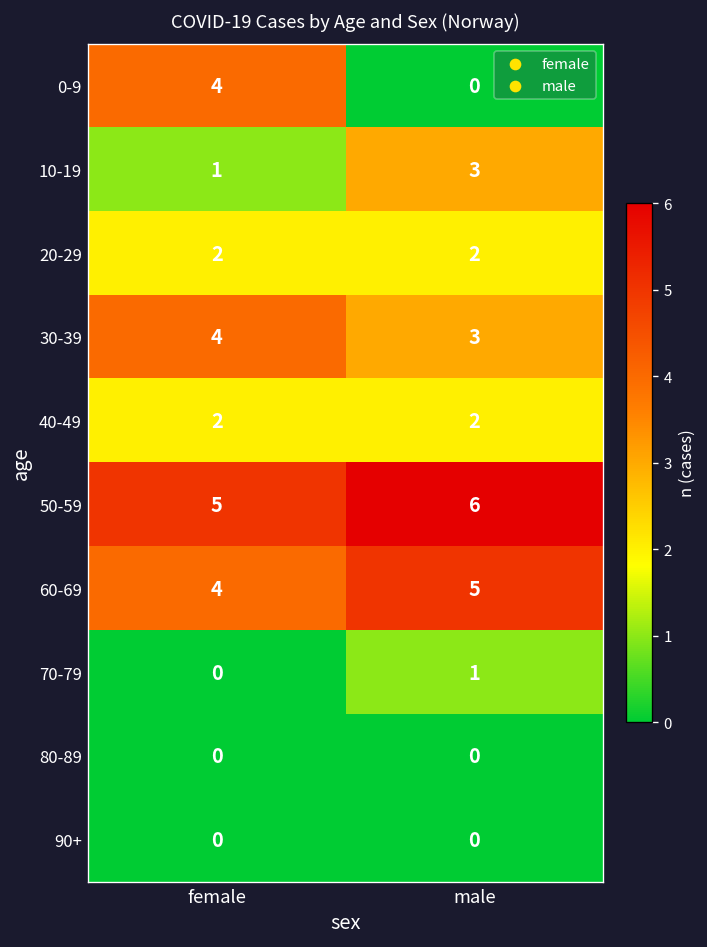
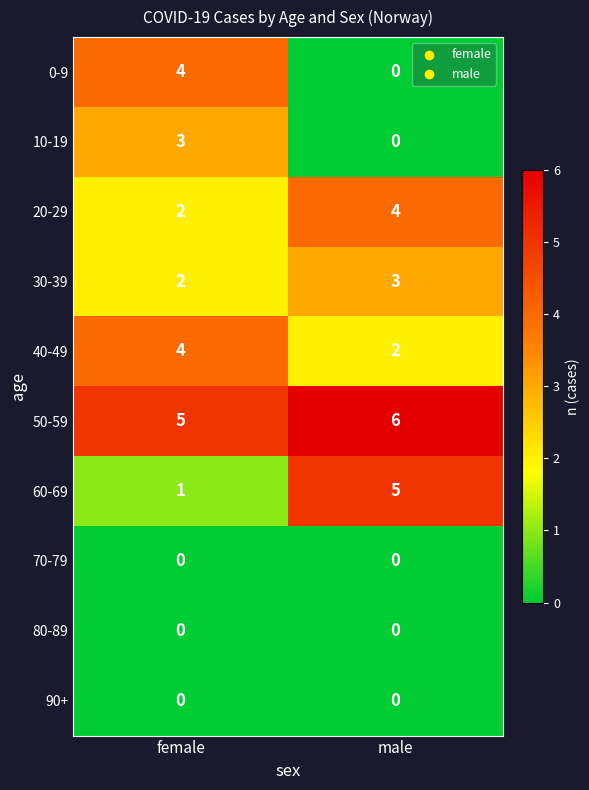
  {
    "0-9": {
      "female": 4,
      "male": 0
    },
    "10-19": {
-     "female": 1,
-     "male": 3
+     "female": 3,
+     "male": 0
    },
    "20-29": {
      "female": 2,
-     "male": 2
+     "male": 4
    },
    "30-39": {
-     "female": 4,
+     "female": 2,
      "male": 3
    },
    "40-49": {
-     "female": 2,
+     "female": 4,
      "male": 2
    },
    "50-59": {
      "female": 5,
      "male": 6
    },
    "60-69": {
-     "female": 4,
+     "female": 1,
      "male": 5
    },
    "70-79": {
      "female": 0,
-     "male": 1
+     "male": 0
    },
    "80-89": {
      "female": 0,
      "male": 0
    },
    "90+": {
      "female": 0,
      "male": 0
    }
  }
